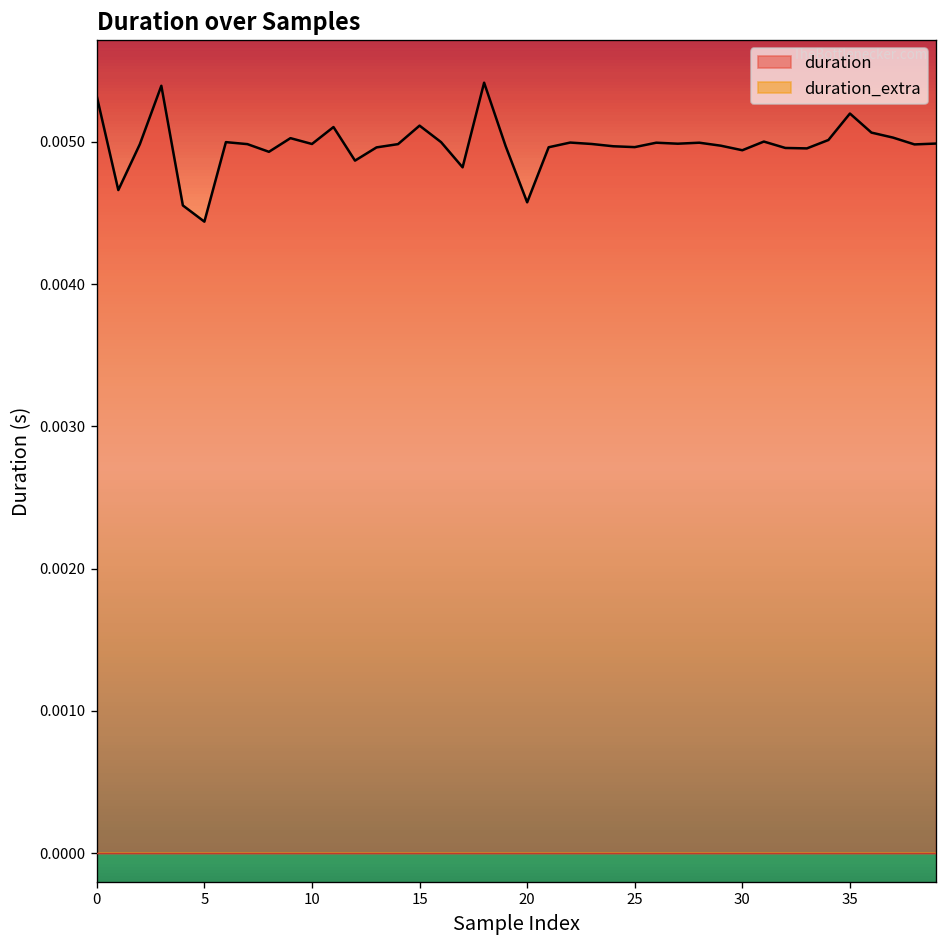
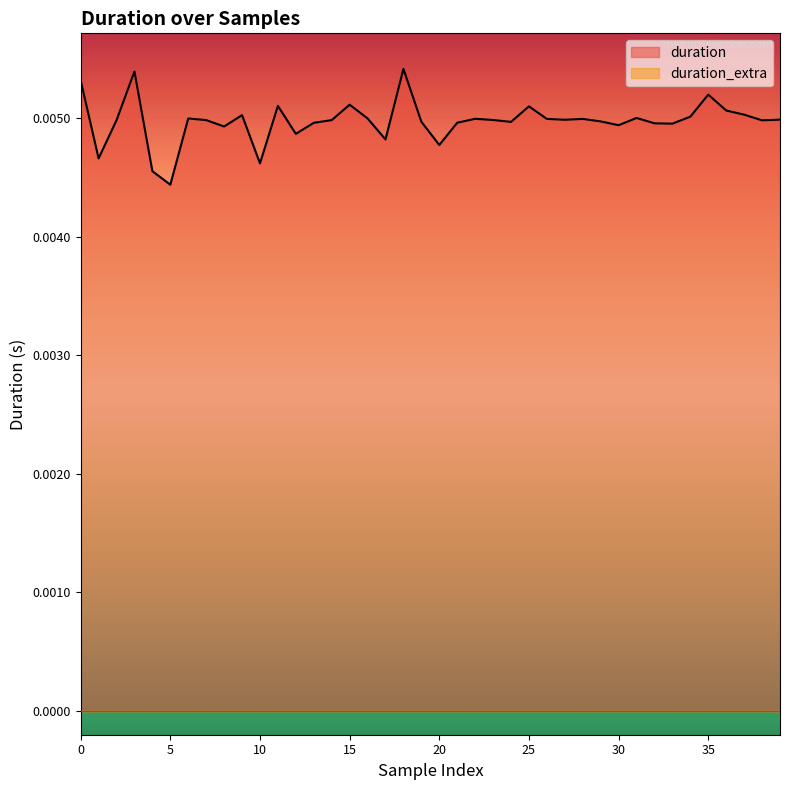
  {
    "duration": {
      "0": 0.00532,
      "5": 0.00444,
-     "10": 0.00499,
+     "10": 0.00462,
      "15": 0.00512,
-     "20": 0.00458,
-     "25": 0.00496,
+     "20": 0.00478,
+     "25": 0.00510,
      "30": 0.00494,
      "35": 0.00520
    },
    "duration_extra": {
      "0": 0.00000,
      "5": 0.00000,
      "10": 0.00000,
      "15": 0.00000,
      "20": 0.00000,
      "25": 0.00000,
      "30": 0.00000,
      "35": 0.00000
    }
  }
